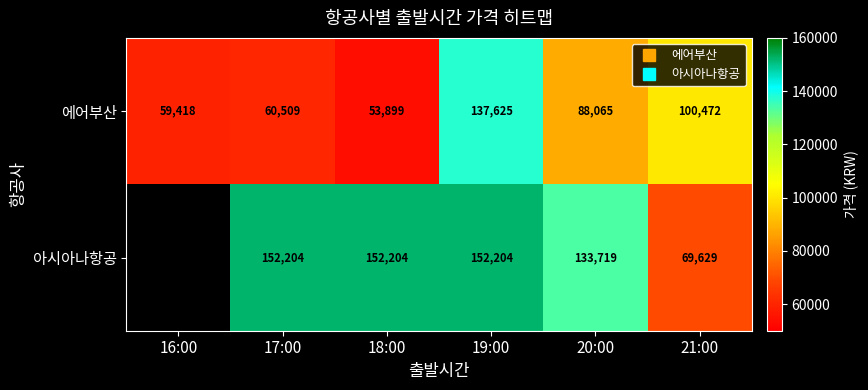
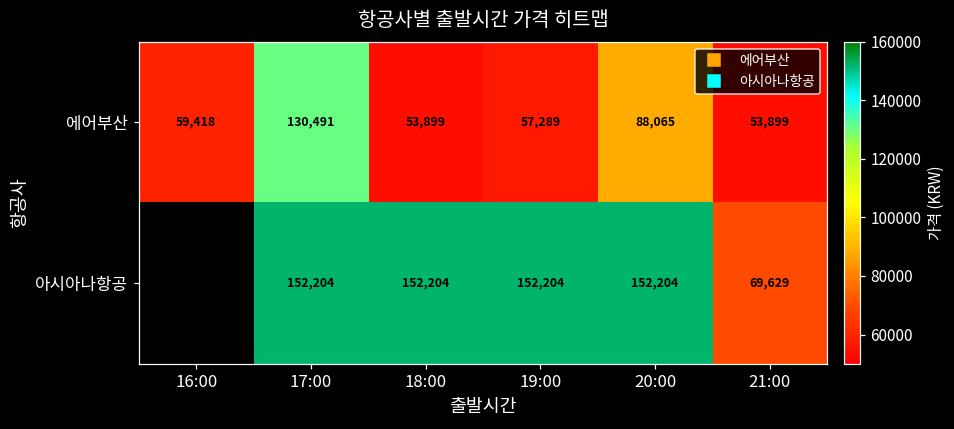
  {
    "에어부산": {
      "16:00": "59,418",
-     "17:00": "60,509",
+     "17:00": "130,491",
      "18:00": "53,899",
-     "19:00": "137,625",
+     "19:00": "57,289",
      "20:00": "88,065",
-     "21:00": "100,472"
+     "21:00": "53,899"
    },
    "아시아나항공": {
      "17:00": "152,204",
      "18:00": "152,204",
      "19:00": "152,204",
-     "20:00": "133,719",
+     "20:00": "152,204",
      "21:00": "69,629"
    }
  }
